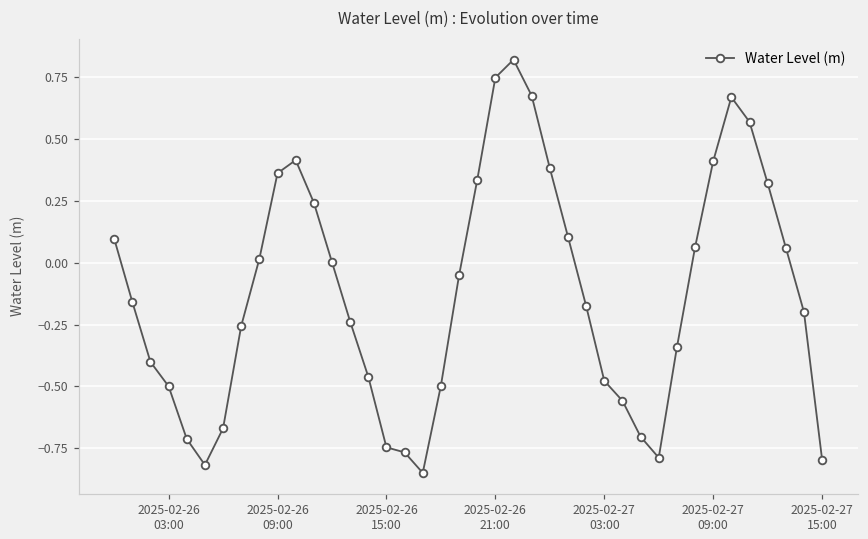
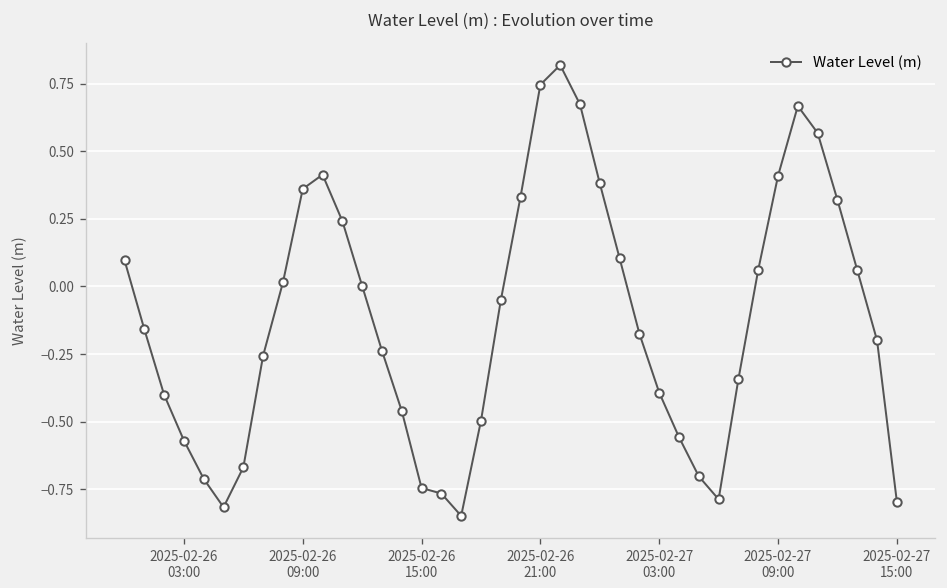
  {
-   "2025-02-26 03:00": -0.50,
+   "2025-02-26 03:00": -0.57,
    "2025-02-26 09:00": 0.36,
    "2025-02-26 15:00": -0.75,
    "2025-02-26 21:00": 0.75,
-   "2025-02-27 03:00": -0.48,
+   "2025-02-27 03:00": -0.39,
    "2025-02-27 09:00": 0.41,
    "2025-02-27 15:00": -0.80
  }
